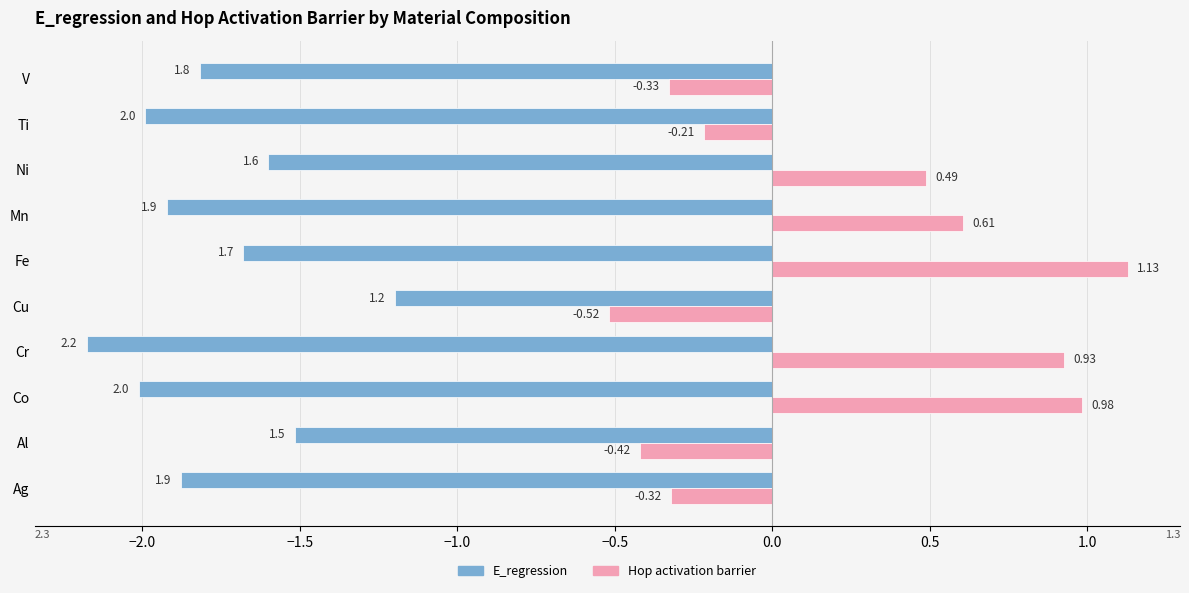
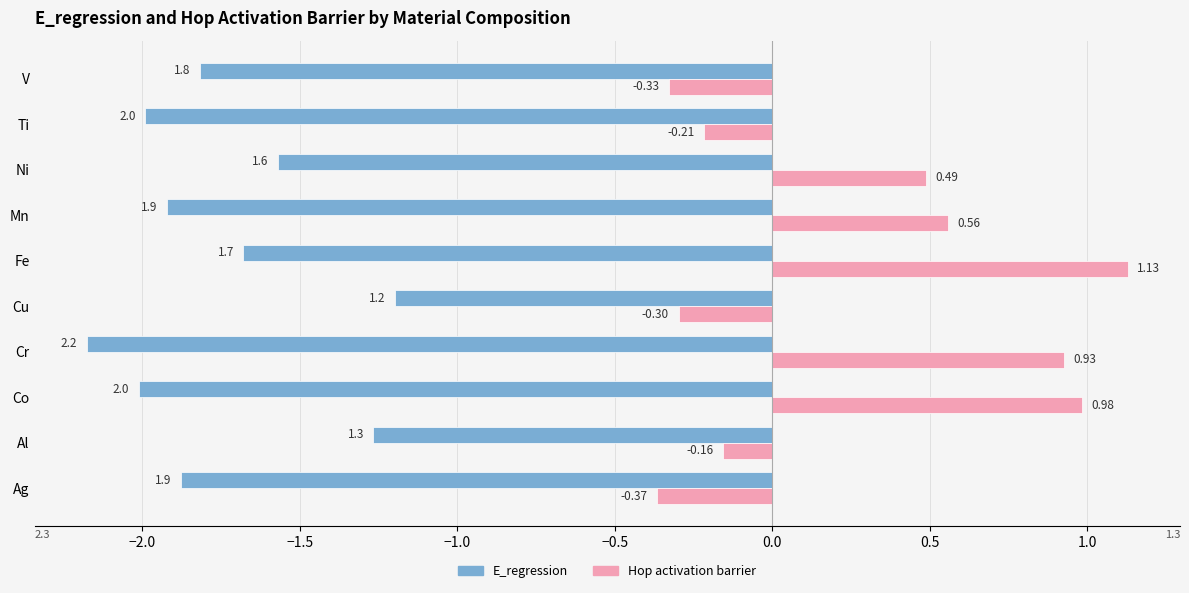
  {
    "E_regression": {
-     "Ni": -1.60,
-     "Al": 1.5
+     "Ni": -1.57,
+     "Al": 1.3
    },
    "Hop activation barrier": {
      "V": -0.33,
      "Ti": -0.21,
      "Ni": 0.49,
-     "Mn": 0.61,
+     "Mn": 0.56,
      "Fe": 1.13,
-     "Cu": -0.52,
+     "Cu": -0.30,
      "Cr": 0.93,
      "Co": 0.98,
-     "Al": -0.42,
-     "Ag": -0.32
+     "Al": -0.16,
+     "Ag": -0.37
    }
  }
